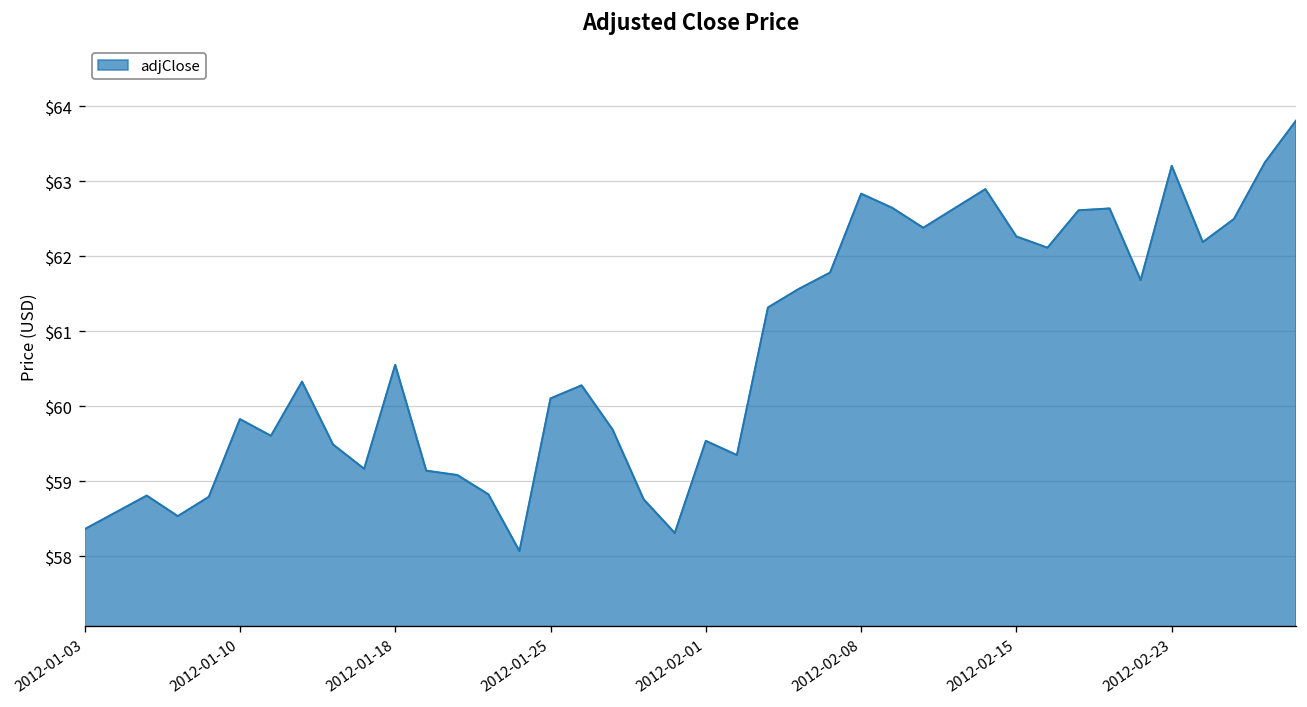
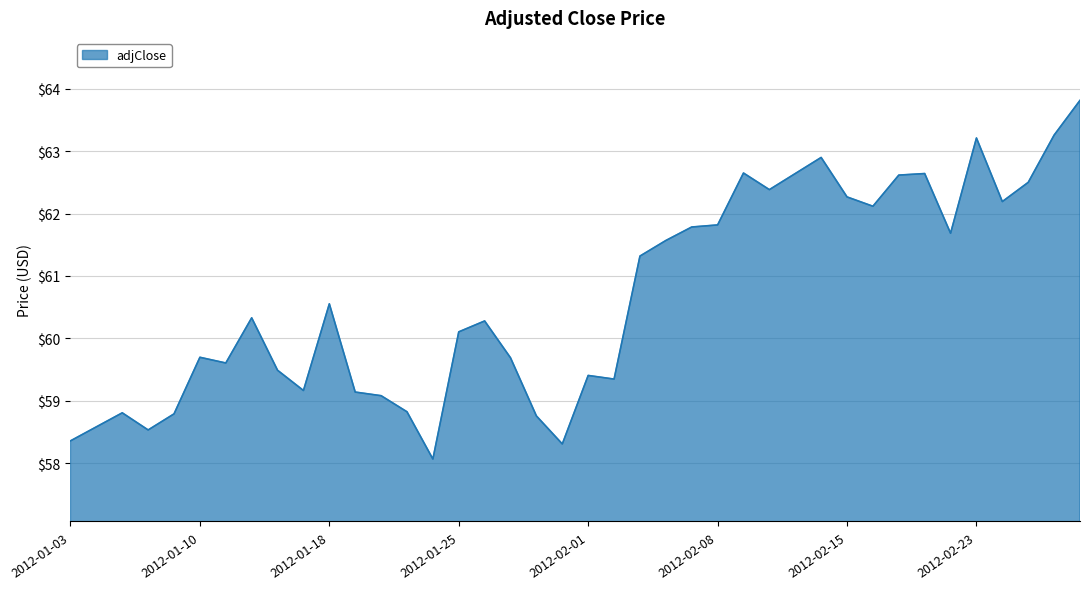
  {
    "2012-01-03": "$58.4",
-   "2012-01-10": "$59.8",
+   "2012-01-10": "$59.7",
    "2012-01-18": "$60.6",
    "2012-01-25": "$60.1",
-   "2012-02-01": "$59.5",
-   "2012-02-08": "$62.8",
+   "2012-02-01": "$59.4",
+   "2012-02-08": "$61.8",
    "2012-02-15": "$62.3",
    "2012-02-23": "$63.2"
  }
